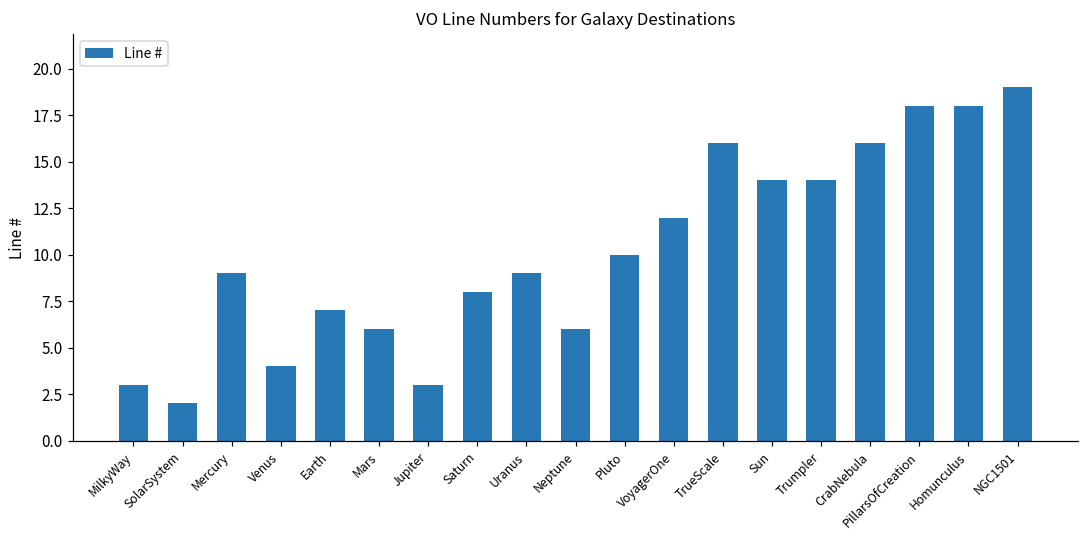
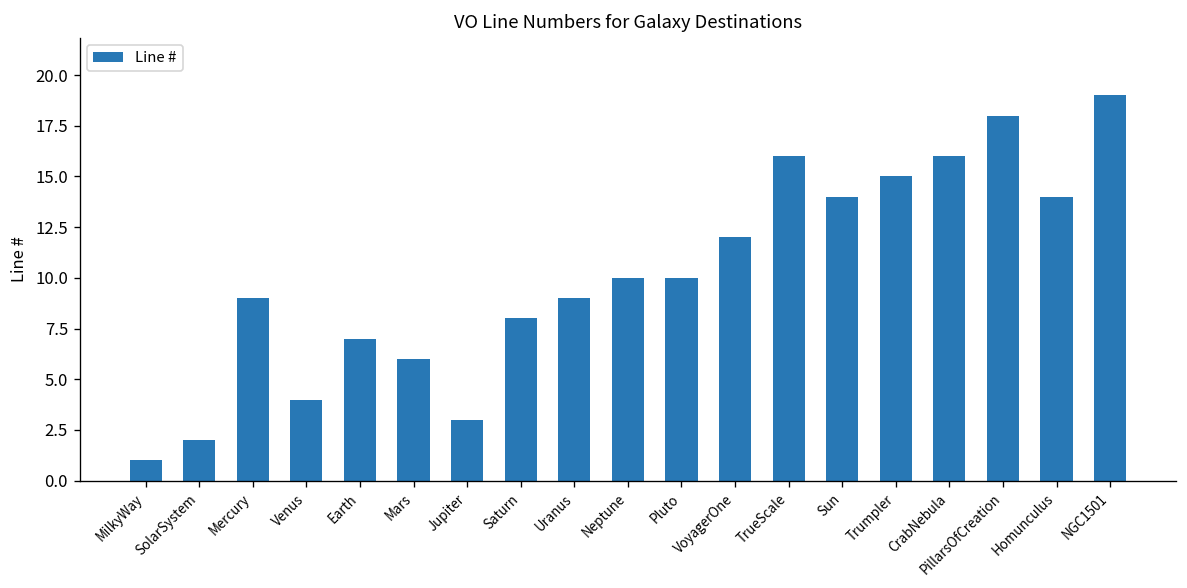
  {
-   "MilkyWay": 3,
+   "MilkyWay": 1,
    "SolarSystem": 2,
    "Mercury": 9,
    "Venus": 4,
    "Earth": 7,
    "Mars": 6,
    "Jupiter": 3,
    "Saturn": 8,
    "Uranus": 9,
-   "Neptune": 6,
+   "Neptune": 10,
    "Pluto": 10,
    "VoyagerOne": 12,
    "TrueScale": 16,
    "Sun": 14,
-   "Trumpler": 14,
+   "Trumpler": 15,
    "CrabNebula": 16,
    "PillarsOfCreation": 18,
-   "Homunculus": 18,
+   "Homunculus": 14,
    "NGC1501": 19
  }
